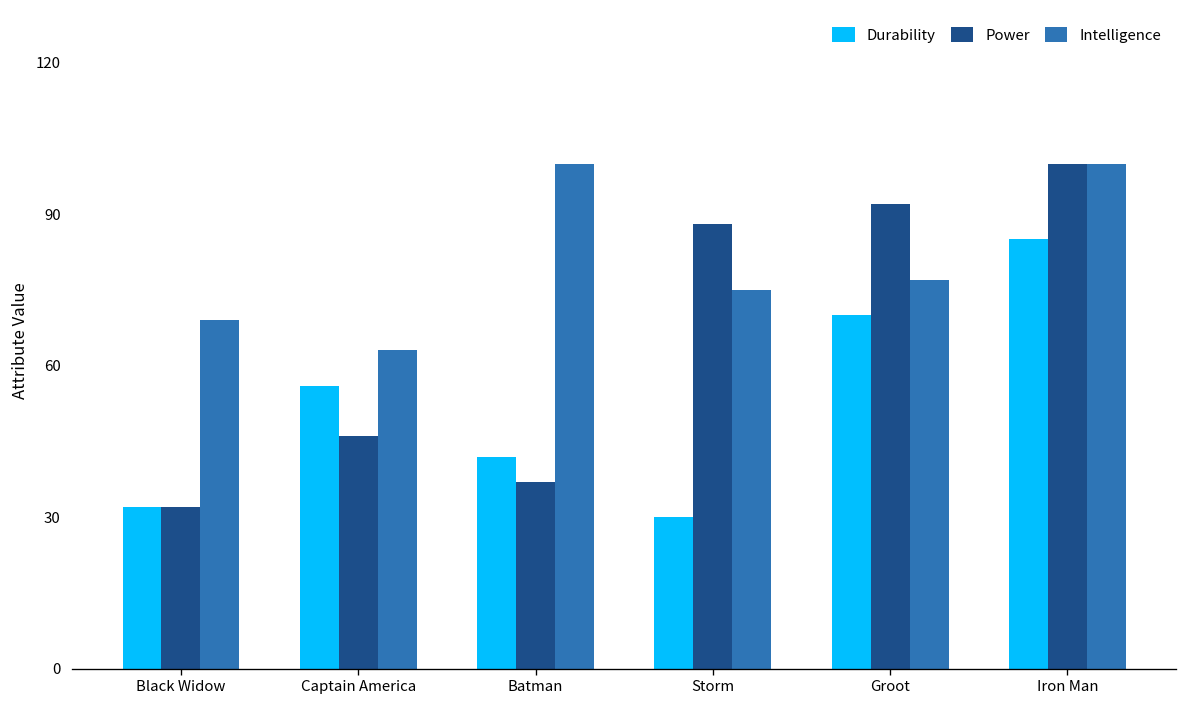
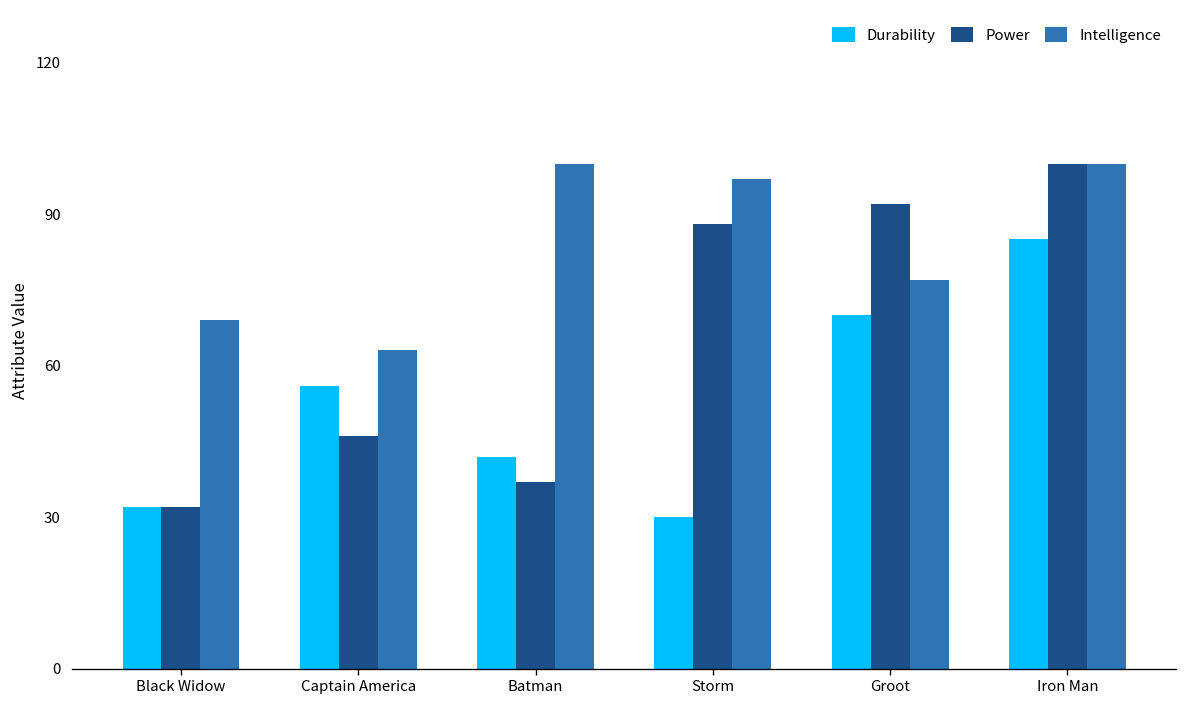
  {
    "Durability": {
      "Black Widow": 32,
      "Captain America": 56,
      "Batman": 42,
      "Storm": 30,
      "Groot": 70,
      "Iron Man": 85
    },
    "Power": {
      "Black Widow": 32,
      "Captain America": 46,
      "Batman": 37,
      "Storm": 88,
      "Groot": 92,
      "Iron Man": 100
    },
    "Intelligence": {
      "Black Widow": 69,
      "Captain America": 63,
      "Batman": 100,
-     "Storm": 75,
+     "Storm": 97,
      "Groot": 77,
      "Iron Man": 100
    }
  }
